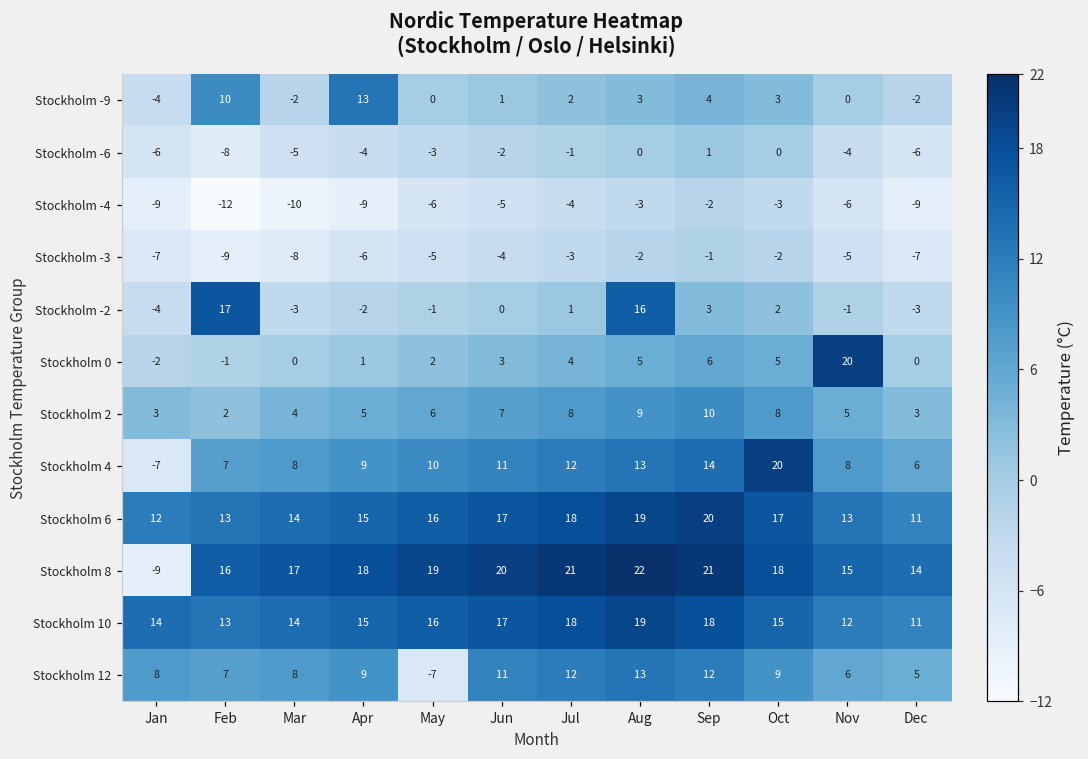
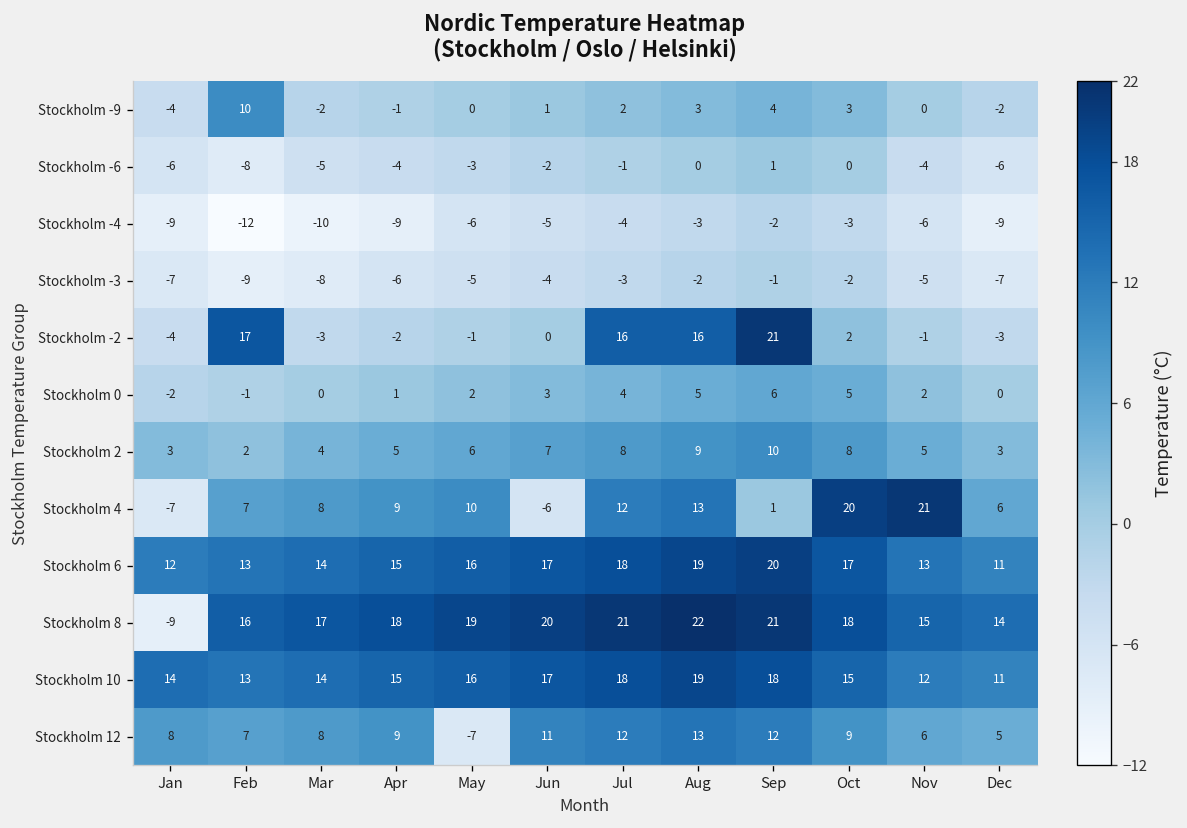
  {
    "Stockholm -9": {
      "Jan": -4,
      "Feb": 10,
      "Mar": -2,
-     "Apr": 13,
+     "Apr": -1,
      "May": 0,
      "Jun": 1,
      "Jul": 2,
      "Aug": 3,
      "Sep": 4,
      "Oct": 3,
      "Nov": 0,
      "Dec": -2
    },
    "Stockholm -6": {
      "Jan": -6,
      "Feb": -8,
      "Mar": -5,
      "Apr": -4,
      "May": -3,
      "Jun": -2,
      "Jul": -1,
      "Aug": 0,
      "Sep": 1,
      "Oct": 0,
      "Nov": -4,
      "Dec": -6
    },
    "Stockholm -4": {
      "Jan": -9,
      "Feb": -12,
      "Mar": -10,
      "Apr": -9,
      "May": -6,
      "Jun": -5,
      "Jul": -4,
      "Aug": -3,
      "Sep": -2,
      "Oct": -3,
      "Nov": -6,
      "Dec": -9
    },
    "Stockholm -3": {
      "Jan": -7,
      "Feb": -9,
      "Mar": -8,
      "Apr": -6,
      "May": -5,
      "Jun": -4,
      "Jul": -3,
      "Aug": -2,
      "Sep": -1,
      "Oct": -2,
      "Nov": -5,
      "Dec": -7
    },
    "Stockholm -2": {
      "Jan": -4,
      "Feb": 17,
      "Mar": -3,
      "Apr": -2,
      "May": -1,
      "Jun": 0,
-     "Jul": 1,
+     "Jul": 16,
      "Aug": 16,
-     "Sep": 3,
+     "Sep": 21,
      "Oct": 2,
      "Nov": -1,
      "Dec": -3
    },
    "Stockholm 0": {
      "Jan": -2,
      "Feb": -1,
      "Mar": 0,
      "Apr": 1,
      "May": 2,
      "Jun": 3,
      "Jul": 4,
      "Aug": 5,
      "Sep": 6,
      "Oct": 5,
-     "Nov": 20,
+     "Nov": 2,
      "Dec": 0
    },
    "Stockholm 2": {
      "Jan": 3,
      "Feb": 2,
      "Mar": 4,
      "Apr": 5,
      "May": 6,
      "Jun": 7,
      "Jul": 8,
      "Aug": 9,
      "Sep": 10,
      "Oct": 8,
      "Nov": 5,
      "Dec": 3
    },
    "Stockholm 4": {
      "Jan": -7,
      "Feb": 7,
      "Mar": 8,
      "Apr": 9,
      "May": 10,
-     "Jun": 11,
+     "Jun": -6,
      "Jul": 12,
      "Aug": 13,
-     "Sep": 14,
+     "Sep": 1,
      "Oct": 20,
-     "Nov": 8,
+     "Nov": 21,
      "Dec": 6
    },
    "Stockholm 6": {
      "Jan": 12,
      "Feb": 13,
      "Mar": 14,
      "Apr": 15,
      "May": 16,
      "Jun": 17,
      "Jul": 18,
      "Aug": 19,
      "Sep": 20,
      "Oct": 17,
      "Nov": 13,
      "Dec": 11
    },
    "Stockholm 8": {
      "Jan": -9,
      "Feb": 16,
      "Mar": 17,
      "Apr": 18,
      "May": 19,
      "Jun": 20,
      "Jul": 21,
      "Aug": 22,
      "Sep": 21,
      "Oct": 18,
      "Nov": 15,
      "Dec": 14
    },
    "Stockholm 10": {
      "Jan": 14,
      "Feb": 13,
      "Mar": 14,
      "Apr": 15,
      "May": 16,
      "Jun": 17,
      "Jul": 18,
      "Aug": 19,
      "Sep": 18,
      "Oct": 15,
      "Nov": 12,
      "Dec": 11
    },
    "Stockholm 12": {
      "Jan": 8,
      "Feb": 7,
      "Mar": 8,
      "Apr": 9,
      "May": -7,
      "Jun": 11,
      "Jul": 12,
      "Aug": 13,
      "Sep": 12,
      "Oct": 9,
      "Nov": 6,
      "Dec": 5
    }
  }
